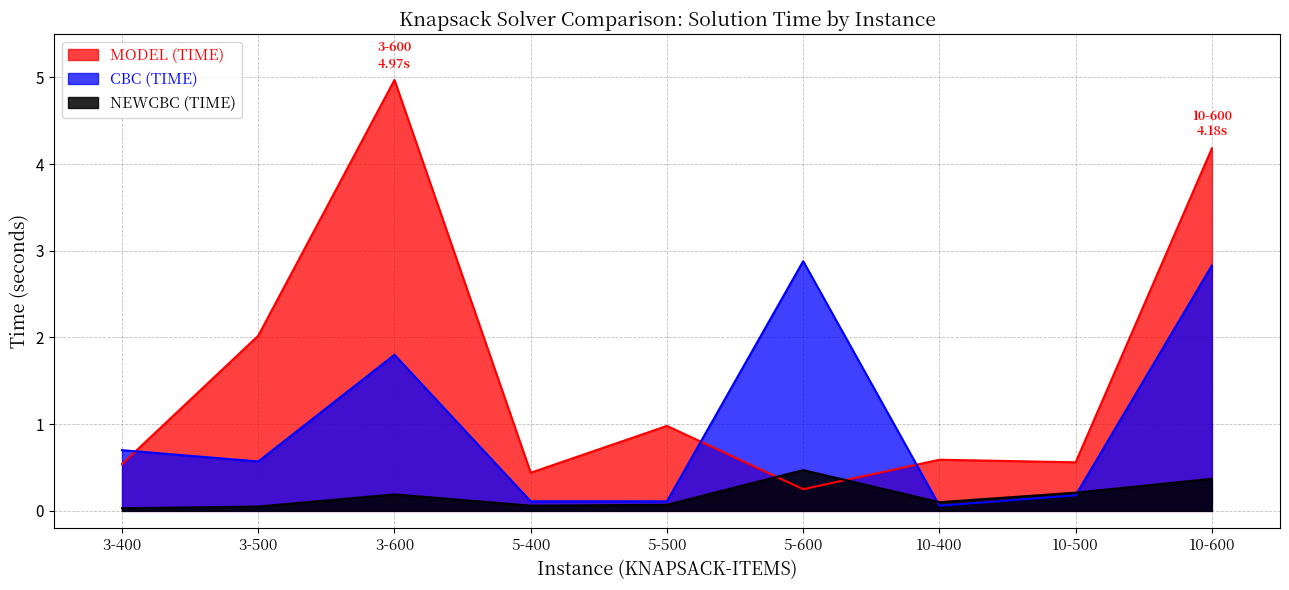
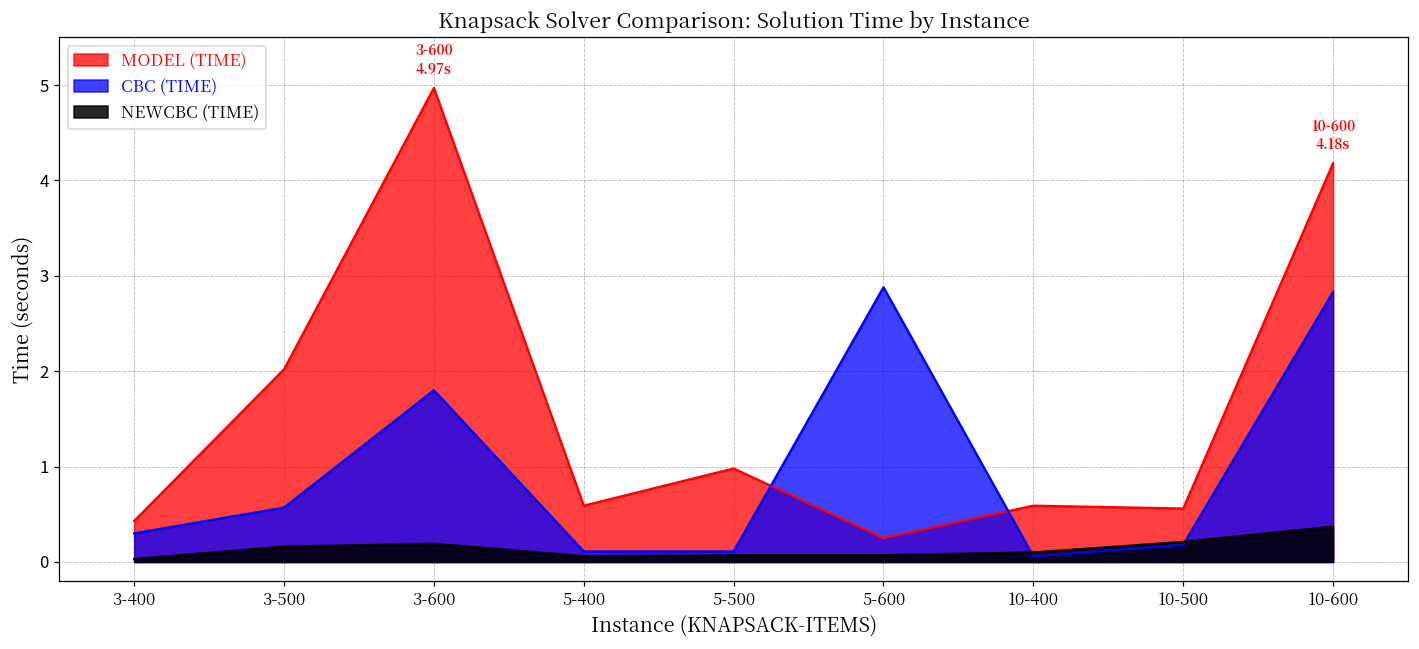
  {
    "MODEL (TIME)": {
-     "3-400": 0.5,
+     "3-400": 0.4,
      "3-500": 2.0,
-     "5-400": 0.4,
+     "5-400": 0.6,
      "5-500": 1.0,
      "5-600": 0.3,
      "10-400": 0.6,
      "10-500": 0.6
    },
    "CBC (TIME)": {
-     "3-400": 0.7,
+     "3-400": 0.3,
      "3-500": 0.6,
      "3-600": 1.8,
      "5-400": 0.1,
      "5-500": 0.1,
      "5-600": 2.9,
      "10-400": 0.1,
      "10-500": 0.2,
      "10-600": 2.8
    },
    "NEWCBC (TIME)": {
      "3-400": 0.0,
-     "3-500": 0.1,
+     "3-500": 0.2,
      "3-600": 0.2,
      "5-400": 0.1,
      "5-500": 0.1,
-     "5-600": 0.5,
+     "5-600": 0.1,
      "10-400": 0.1,
      "10-500": 0.2,
      "10-600": 0.4
    }
  }
